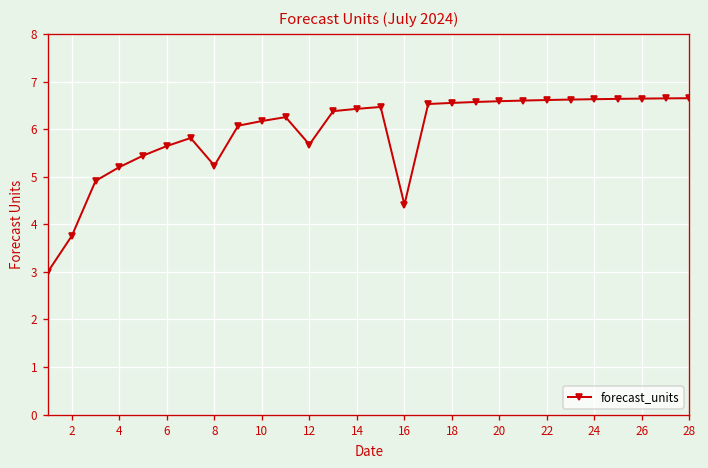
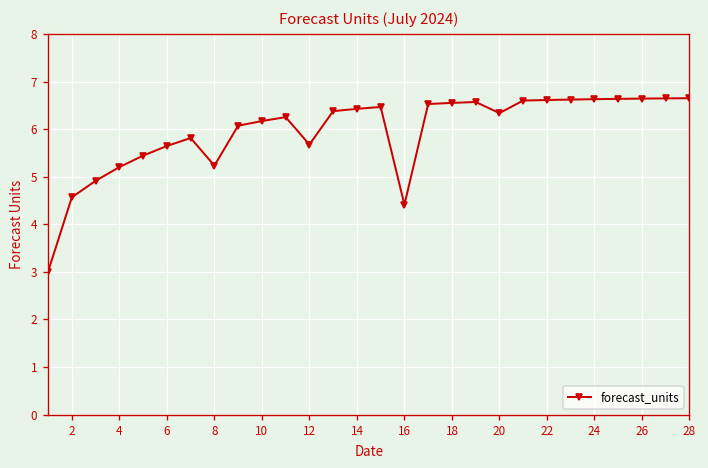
  {
-   "2": 3.8,
+   "2": 4.6,
    "4": 5.2,
    "6": 5.6,
    "8": 5.2,
    "10": 6.2,
    "12": 5.7,
    "14": 6.4,
    "16": 4.4,
    "18": 6.6,
-   "20": 6.6,
+   "20": 6.3,
    "22": 6.6,
    "24": 6.6,
    "26": 6.6,
    "28": 6.7
  }
